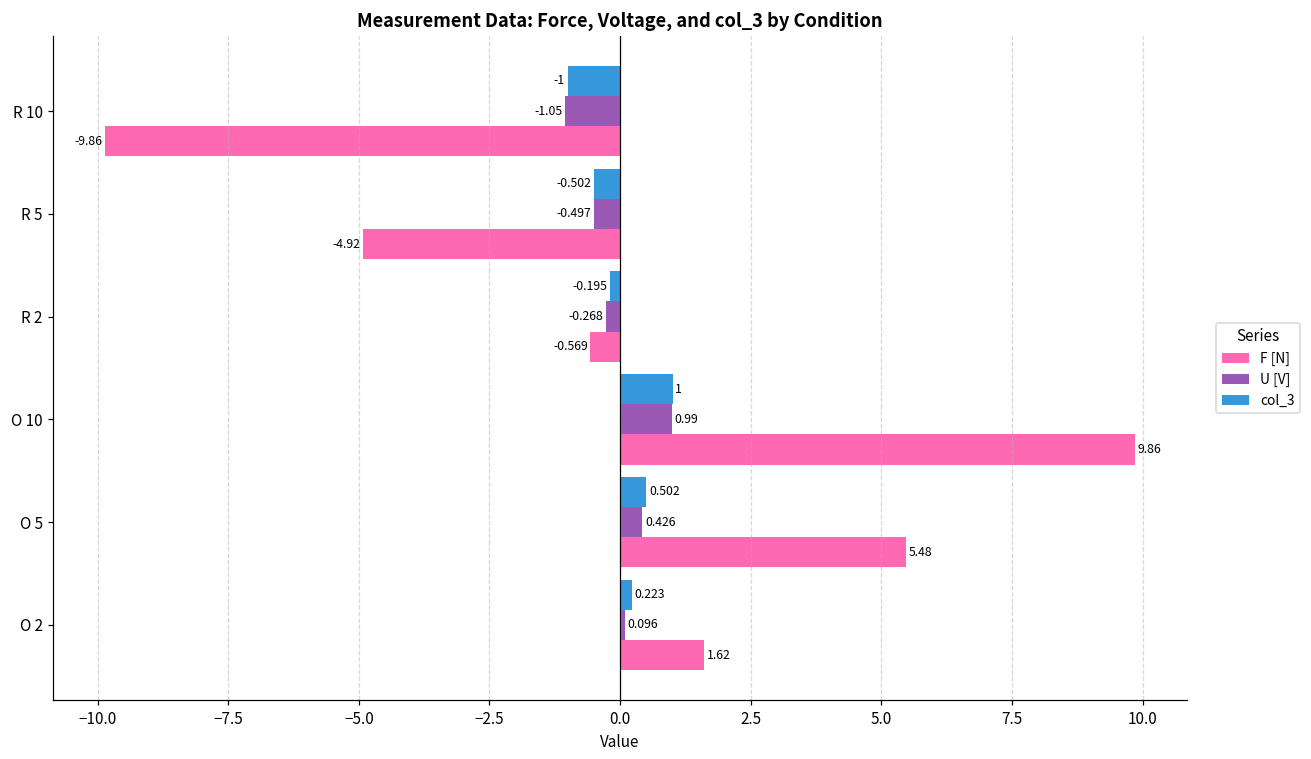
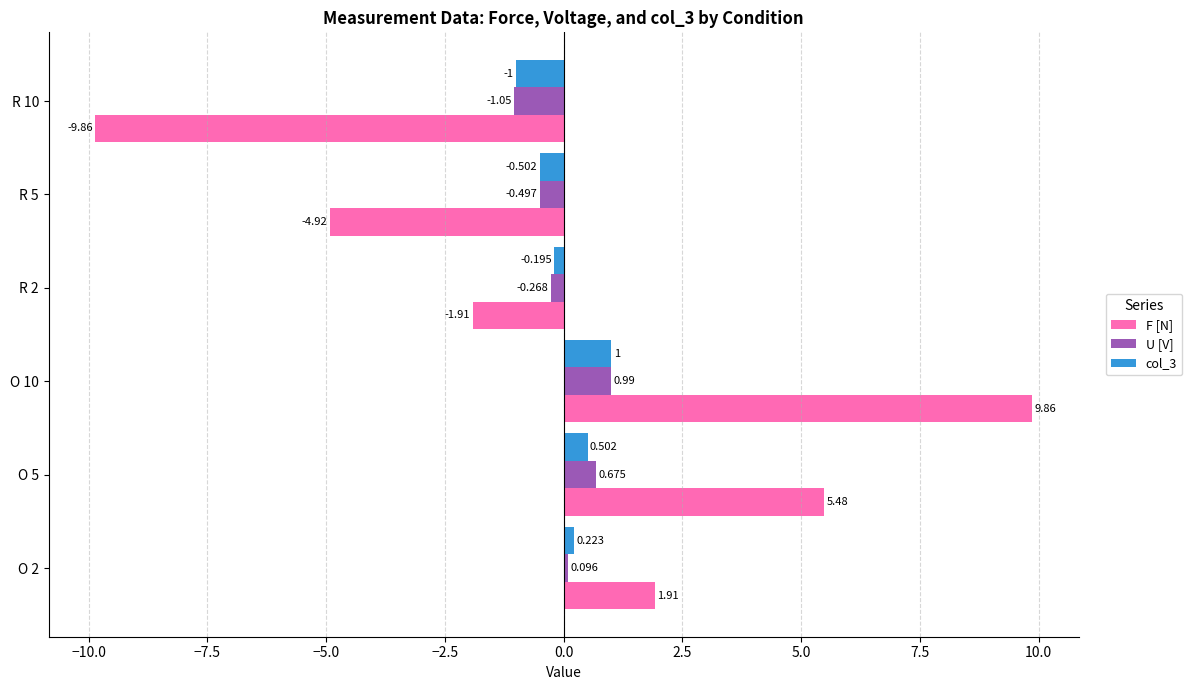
  {
    "F [N]": {
      "R 10": -9.86,
      "R 5": -4.92,
-     "R 2": -0.569,
+     "R 2": -1.91,
      "O 10": 9.86,
      "O 5": 5.48,
-     "O 2": 1.62
+     "O 2": 1.91
    },
    "U [V]": {
      "R 10": -1.05,
      "R 5": -0.497,
      "R 2": -0.268,
      "O 10": 0.99,
-     "O 5": 0.426,
+     "O 5": 0.675,
      "O 2": 0.096
    },
    "col_3": {
      "R 10": -1,
      "R 5": -0.502,
      "R 2": -0.195,
      "O 10": 1,
      "O 5": 0.502,
      "O 2": 0.223
    }
  }
